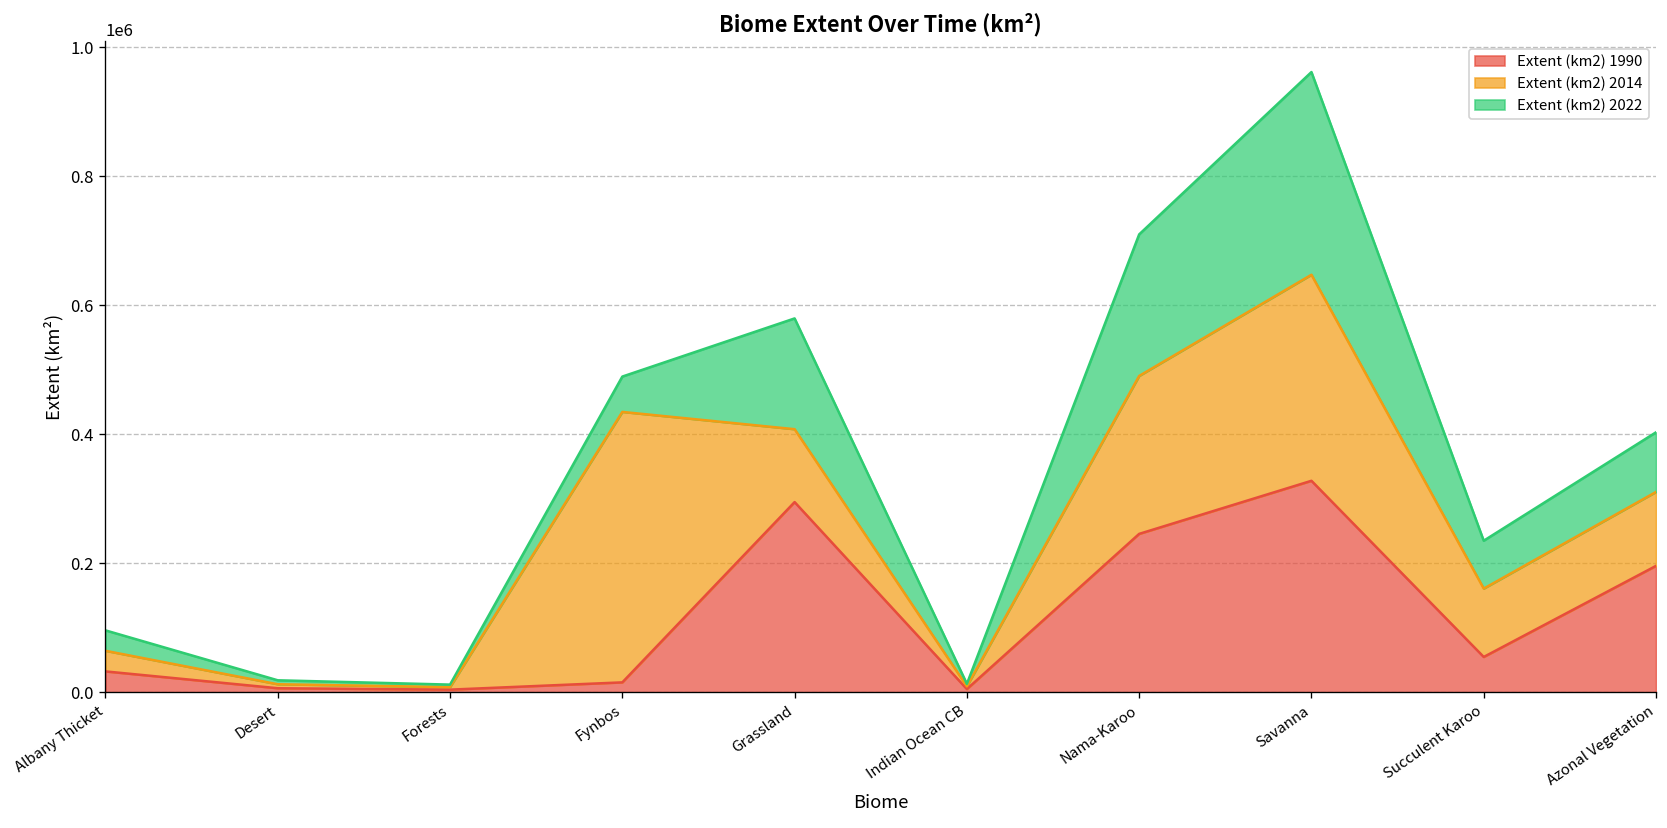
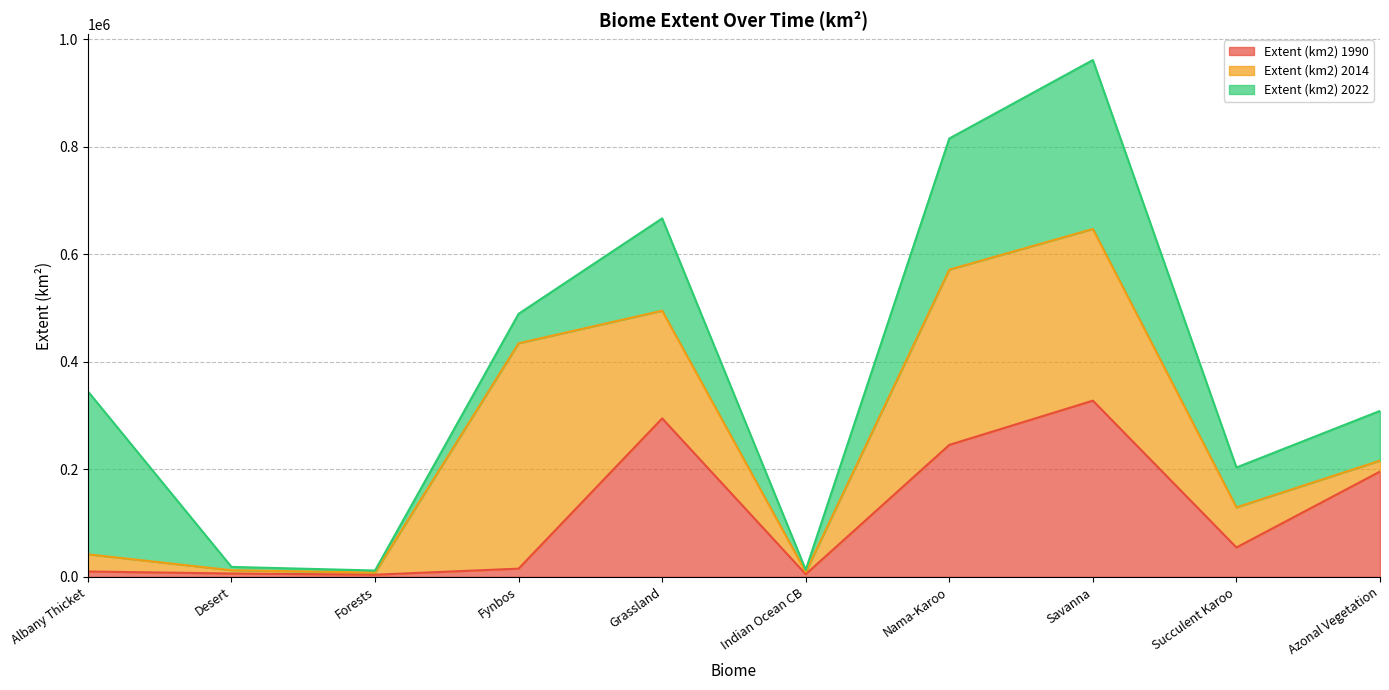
  {
    "Extent (km2) 1990": {
-     "Albany Thicket": 30000,
+     "Albany Thicket": 10000,
      "Desert": 10000,
      "Fynbos": 20000,
      "Grassland": 290000,
      "Nama-Karoo": 250000,
      "Savanna": 330000,
      "Succulent Karoo": 50000,
      "Azonal Vegetation": 200000
    },
    "Extent (km2) 2014": {
      "Albany Thicket": 30000,
      "Desert": 10000,
      "Fynbos": 420000,
-     "Grassland": 110000,
-     "Nama-Karoo": 240000,
+     "Grassland": 200000,
+     "Nama-Karoo": 330000,
      "Savanna": 320000,
-     "Succulent Karoo": 110000,
-     "Azonal Vegetation": 110000
+     "Succulent Karoo": 70000,
+     "Azonal Vegetation": 20000
    },
    "Extent (km2) 2022": {
-     "Albany Thicket": 30000,
+     "Albany Thicket": 300000,
      "Desert": 10000,
      "Fynbos": 50000,
      "Grassland": 170000,
-     "Nama-Karoo": 220000,
+     "Nama-Karoo": 240000,
      "Savanna": 310000,
      "Succulent Karoo": 70000,
      "Azonal Vegetation": 90000
    }
  }
